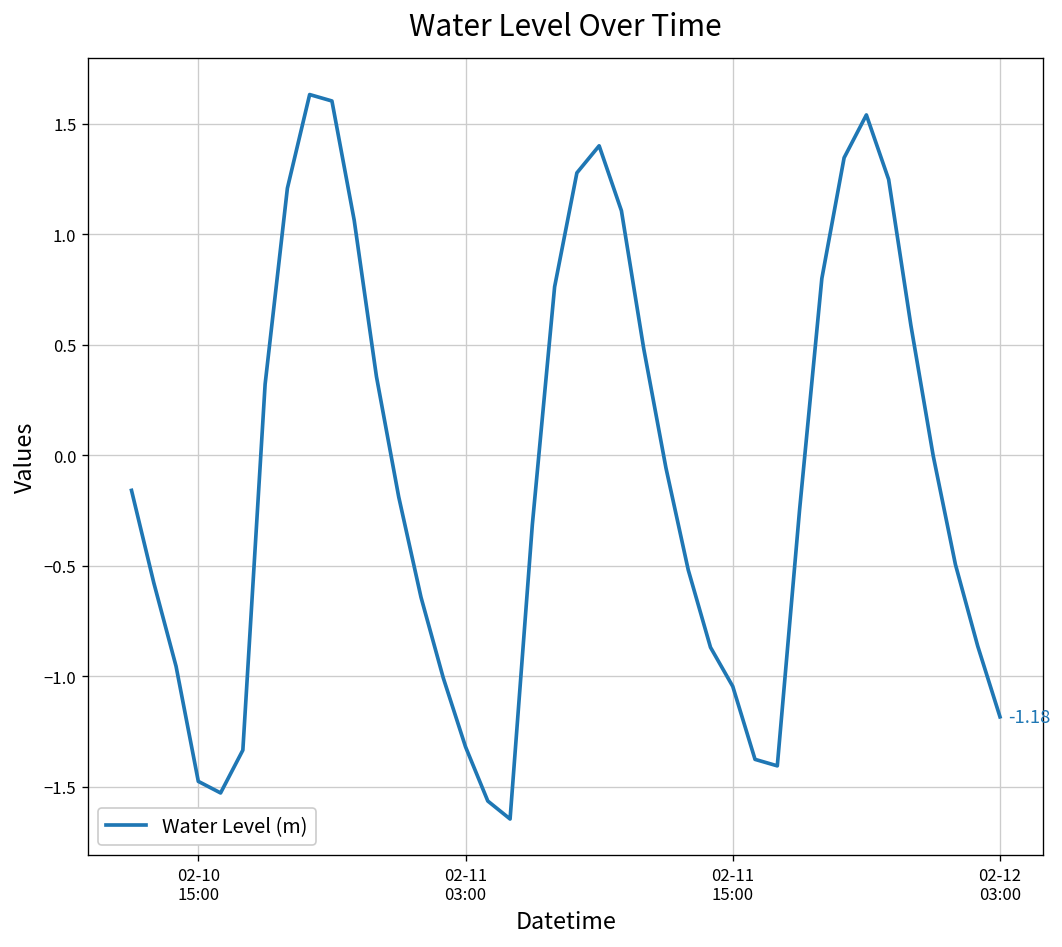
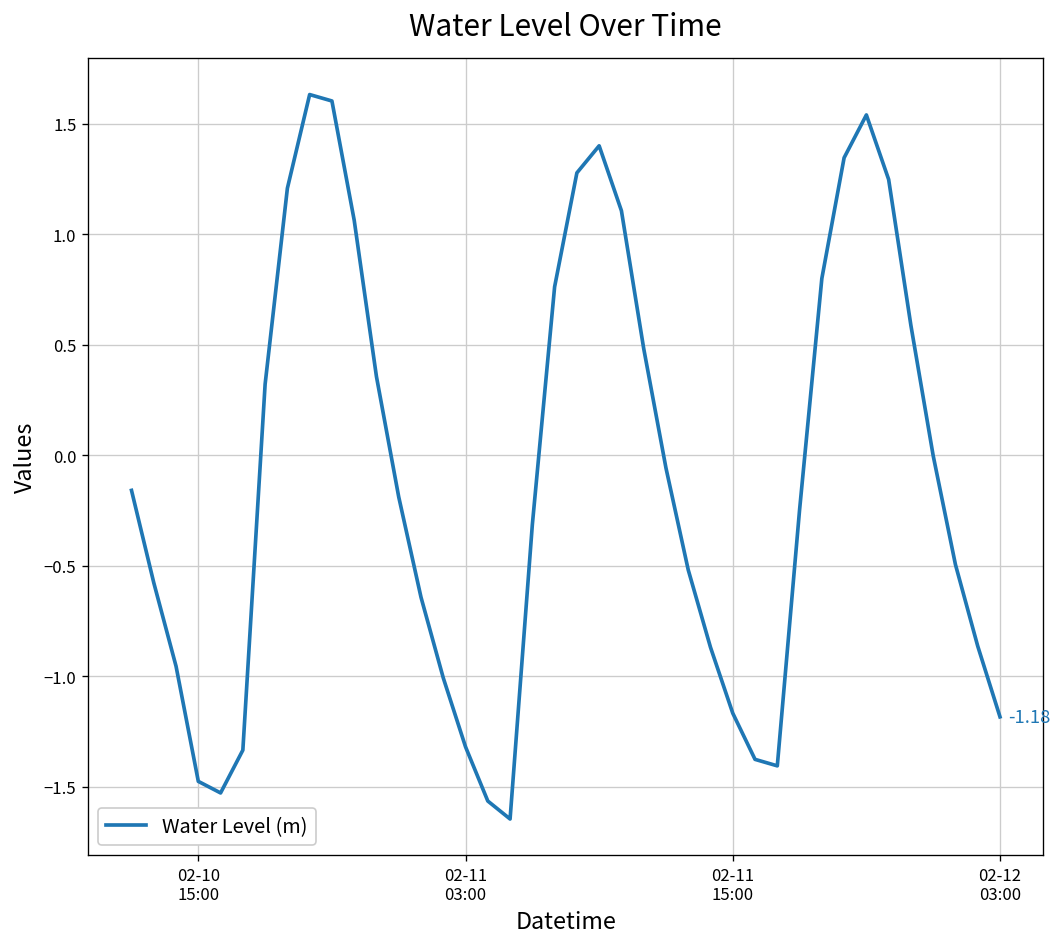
  {
    "02-10 15:00": -1.48,
    "02-11 03:00": -1.32,
-   "02-11 15:00": -1.05
+   "02-11 15:00": -1.17
  }
